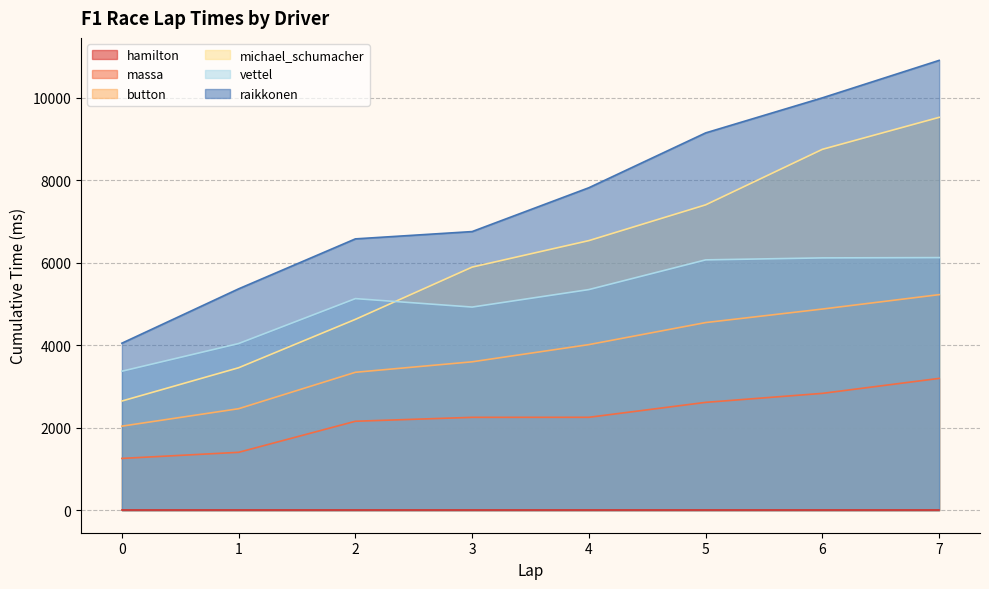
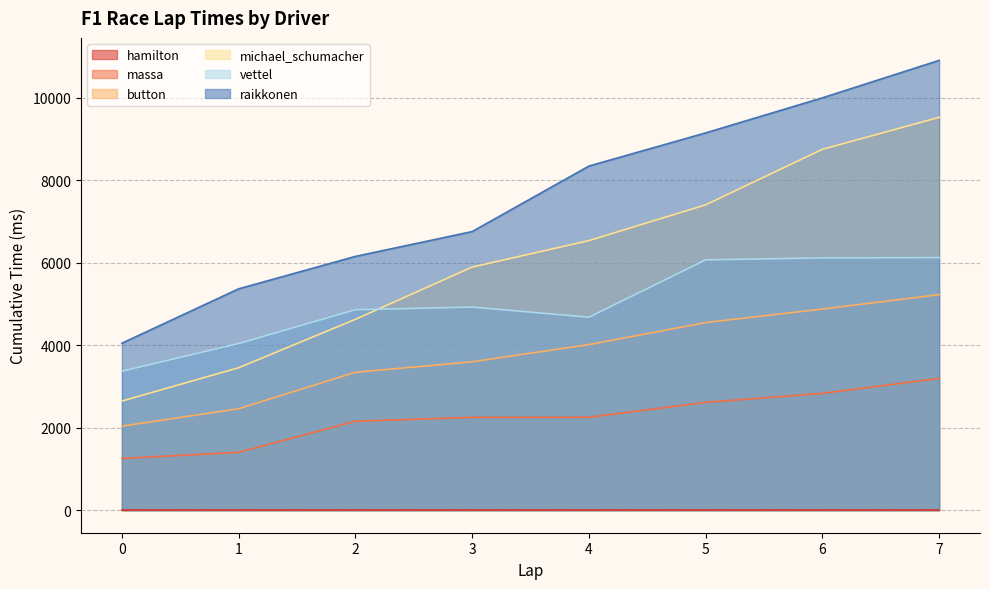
  {
    "hamilton": {
      "0": 0,
      "1": 0,
      "2": 0,
      "3": 0,
      "4": 0,
      "5": 0,
      "6": 0,
      "7": 0
    },
    "vettel": {
      "0": 3400,
      "1": 4000,
-     "2": 5100,
+     "2": 4900,
      "3": 4900,
-     "4": 5300,
+     "4": 4700,
      "5": 6100,
      "6": 6100,
      "7": 6100
    },
    "raikkonen": {
      "0": 4000,
      "1": 5400,
-     "2": 6600,
+     "2": 6200,
      "3": 6800,
-     "4": 7800,
+     "4": 8300,
      "5": 9100,
      "6": 10000,
      "7": 10900
    }
  }
